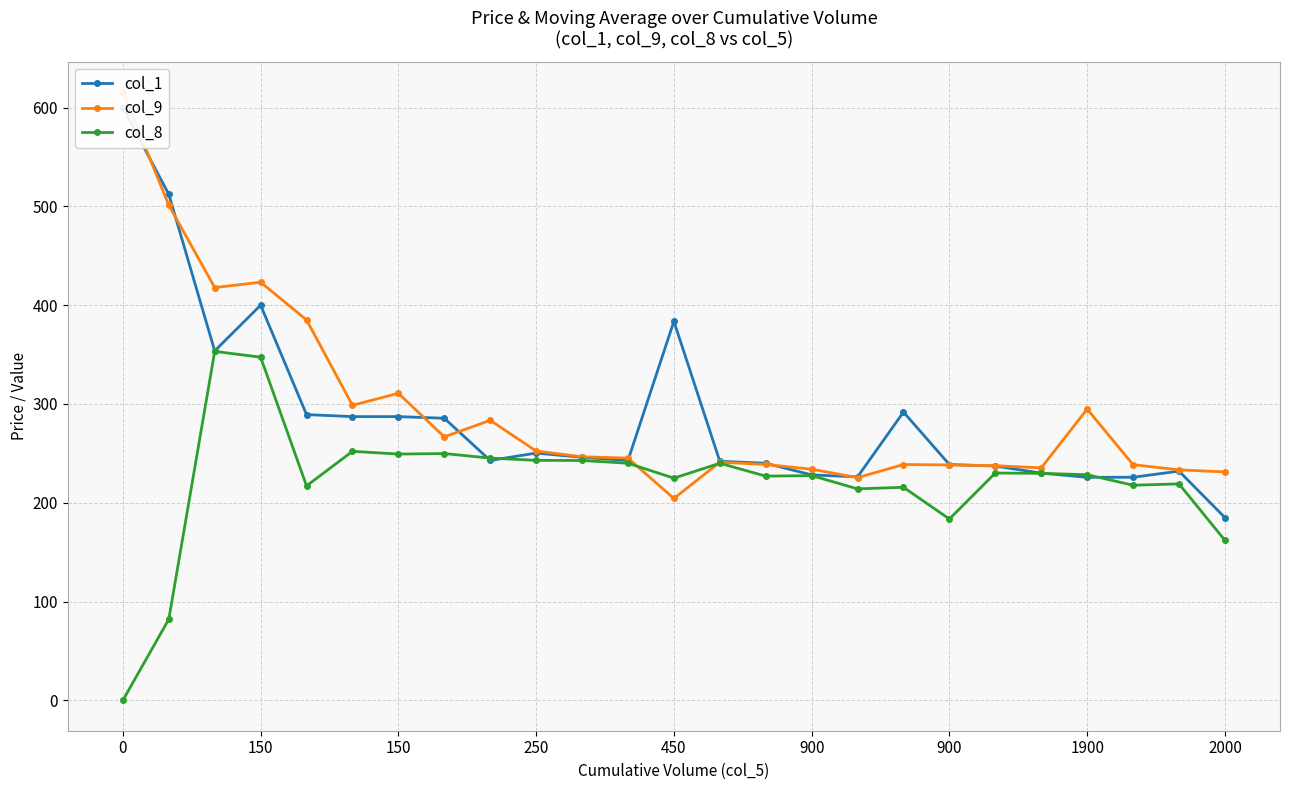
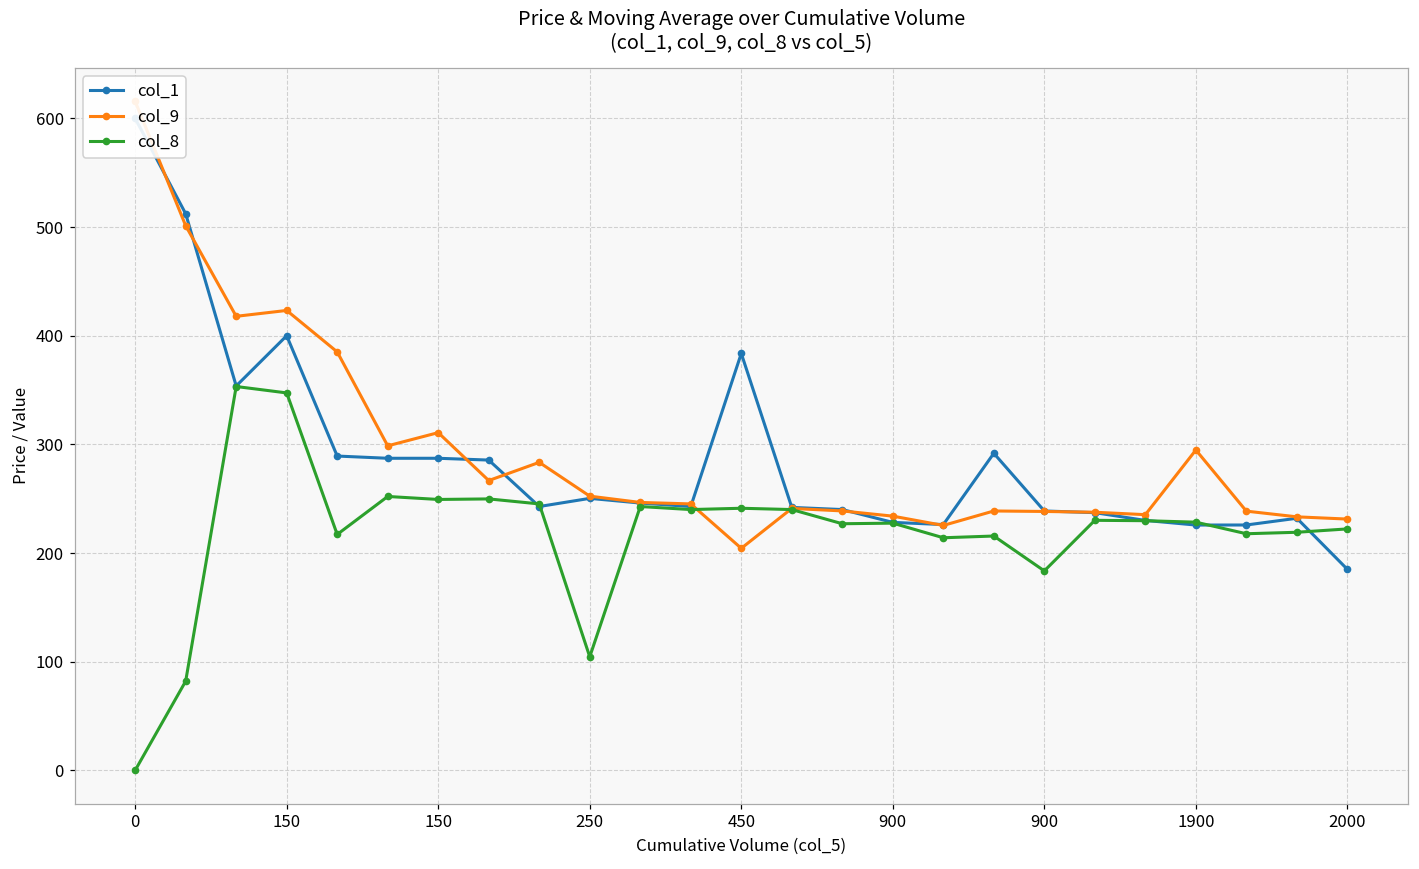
  {
    "col_1": {
      "450": 380,
      "1900": 230,
      "2000": 190
    },
    "col_9": {
      "450": 200,
      "1900": 290,
      "2000": 230
    },
    "col_8": {
      "0": 0,
-     "250": 240,
-     "450": 220,
+     "250": 100,
+     "450": 240,
      "1900": 230,
-     "2000": 160
+     "2000": 220
    }
  }
